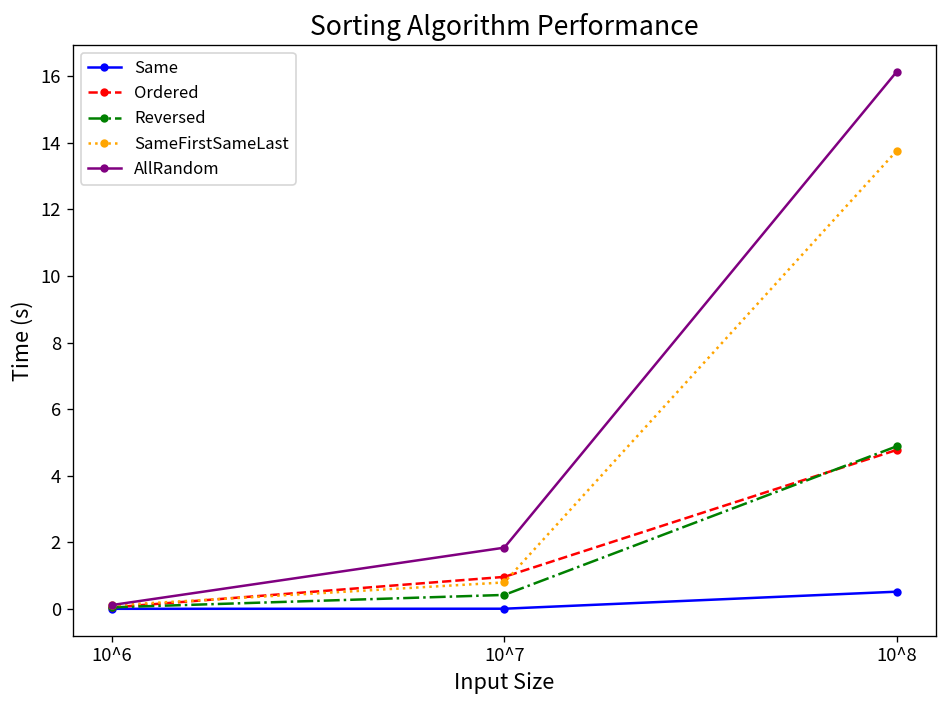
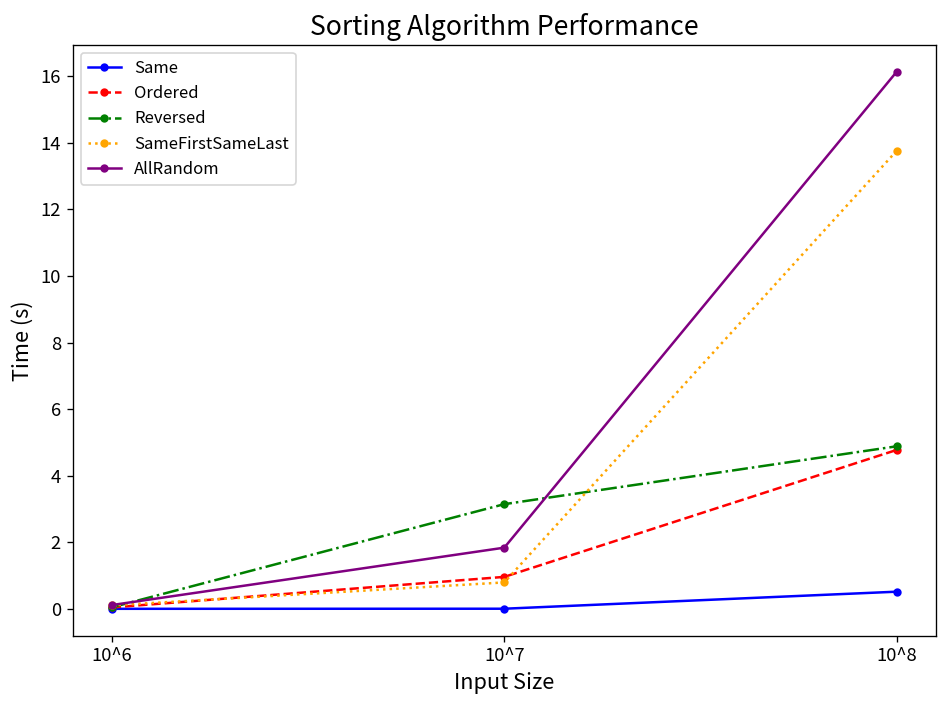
  {
    "Same": {
      "10^7": 0.0,
      "10^8": 0.5
    },
    "Ordered": {
      "10^7": 1.0,
      "10^8": 4.8
    },
    "Reversed": {
-     "10^7": 0.4,
+     "10^7": 3.1,
      "10^8": 4.9
    },
    "SameFirstSameLast": {
      "10^7": 0.8,
      "10^8": 13.8
    },
    "AllRandom": {
      "10^7": 1.8,
      "10^8": 16.1
    }
  }
